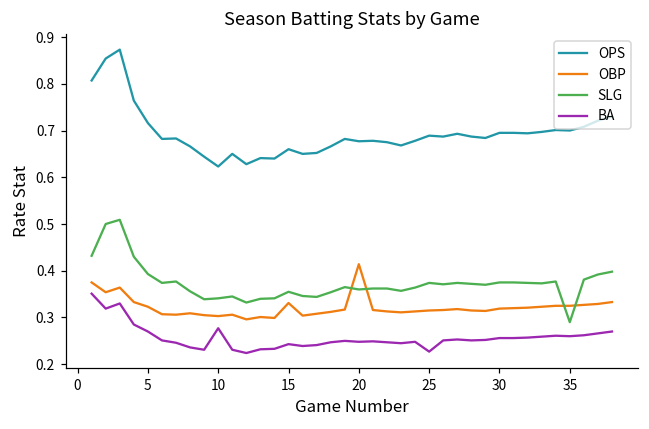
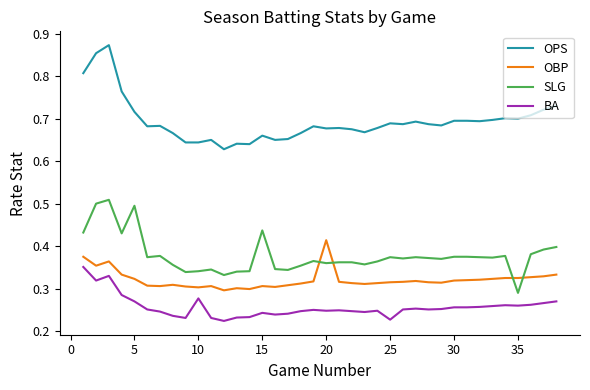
  {
    "OPS": {
      "5": 0.72,
-     "10": 0.62,
+     "10": 0.64,
      "15": 0.66,
      "20": 0.68,
      "25": 0.69,
      "30": 0.70,
      "35": 0.70
    },
    "OBP": {
      "5": 0.32,
      "10": 0.30,
-     "15": 0.33,
+     "15": 0.31,
      "20": 0.41,
      "25": 0.32,
      "30": 0.32,
      "35": 0.33
    },
    "SLG": {
-     "5": 0.39,
+     "5": 0.50,
      "10": 0.34,
-     "15": 0.36,
+     "15": 0.44,
      "20": 0.36,
      "25": 0.37,
      "30": 0.38,
      "35": 0.29
    },
    "BA": {
      "5": 0.27,
      "10": 0.28,
      "15": 0.24,
      "20": 0.25,
      "25": 0.23,
      "30": 0.26,
      "35": 0.26
    }
  }
